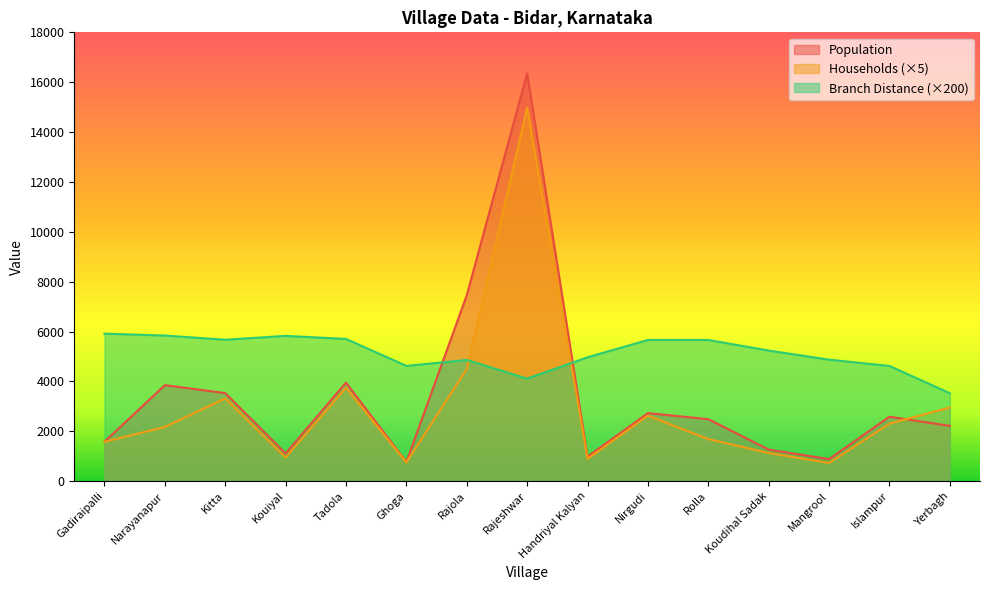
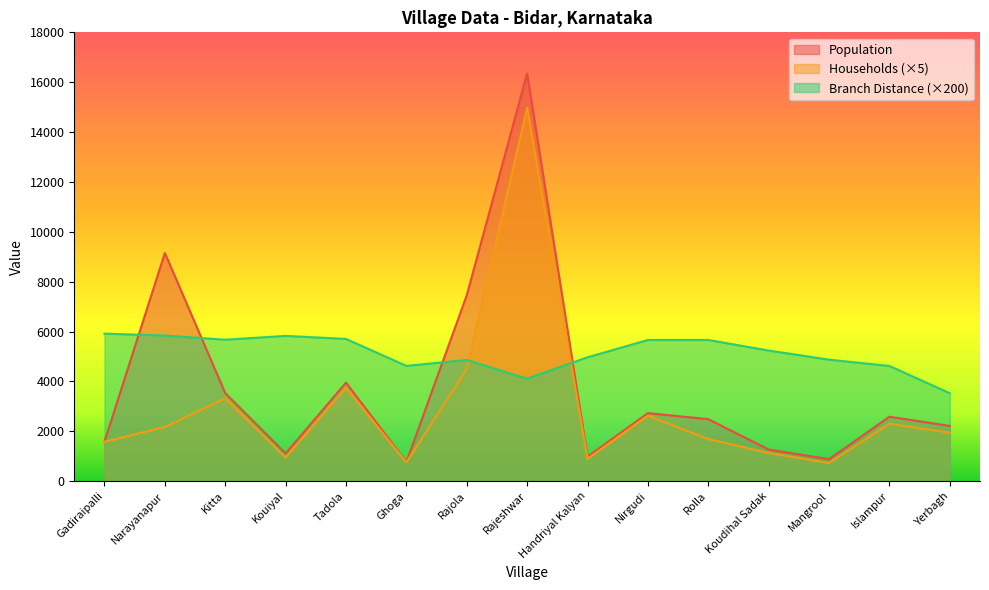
  {
    "Population": {
-     "Narayanapur": 3900,
+     "Narayanapur": 9200,
      "Kitta": 3500,
      "Kouiyal": 1100,
      "Tadola": 4000,
      "Rajola": 7500,
      "Rajeshwar": 16300,
      "Nirgudi": 2700,
      "Rolla": 2500,
      "Koudihal Sadak": 1300,
      "Mangrool": 900,
      "Islampur": 2600,
      "Yerbagh": 2200
    },
    "Households (×5)": {
      "Narayanapur": 2200,
      "Kitta": 3300,
      "Kouiyal": 1000,
      "Tadola": 3700,
      "Rajola": 4500,
      "Rajeshwar": 15000,
      "Nirgudi": 2600,
      "Rolla": 1700,
      "Koudihal Sadak": 1100,
      "Mangrool": 700,
      "Islampur": 2300,
-     "Yerbagh": 3000
+     "Yerbagh": 1900
    },
    "Branch Distance (×200)": {
      "Gadiraipalli": 5900,
      "Narayanapur": 5800,
      "Kitta": 5700,
      "Kouiyal": 5800,
      "Tadola": 5700,
      "Ghoga": 4600,
      "Rajola": 4900,
      "Rajeshwar": 4100,
      "Handriyal Kalyan": 5000,
      "Nirgudi": 5700,
      "Rolla": 5700,
      "Koudihal Sadak": 5200,
      "Mangrool": 4900,
      "Islampur": 4600,
      "Yerbagh": 3500
    }
  }
